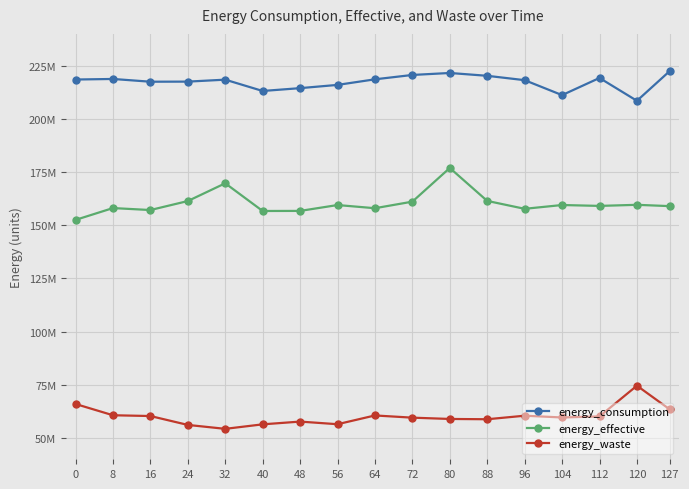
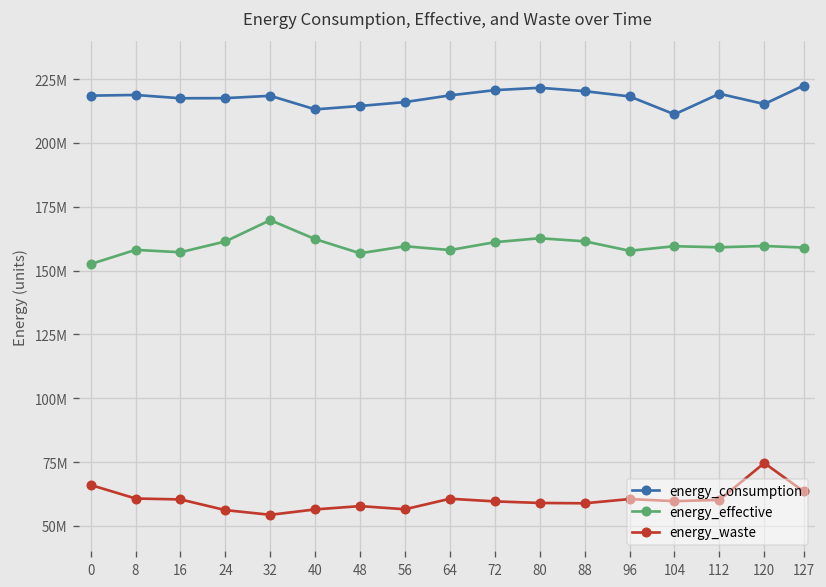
  {
    "energy_consumption": {
      "0": 219000000,
      "8": 219000000,
      "16": 218000000,
      "24": 218000000,
      "32": 218000000,
      "40": 213000000,
      "48": 214000000,
      "56": 216000000,
      "64": 219000000,
      "72": 221000000,
      "80": 222000000,
      "88": 220000000,
      "96": 218000000,
      "104": 211000000,
      "112": 219000000,
-     "120": 209000000,
+     "120": 215000000,
      "127": 223000000
    },
    "energy_effective": {
      "0": 153000000,
      "8": 158000000,
      "16": 157000000,
      "24": 161000000,
      "32": 170000000,
-     "40": 157000000,
+     "40": 162000000,
      "48": 157000000,
      "56": 160000000,
      "64": 158000000,
      "72": 161000000,
-     "80": 177000000,
+     "80": 163000000,
      "88": 161000000,
      "96": 158000000,
      "104": 160000000,
      "112": 159000000,
      "120": 160000000,
      "127": 159000000
    },
    "energy_waste": {
      "0": 66000000,
      "8": 61000000,
      "16": 60000000,
      "24": 56000000,
      "32": 54000000,
      "40": 56000000,
      "48": 58000000,
      "56": 56000000,
      "64": 61000000,
      "72": 60000000,
      "80": 59000000,
      "88": 59000000,
      "120": 75000000
    }
  }
